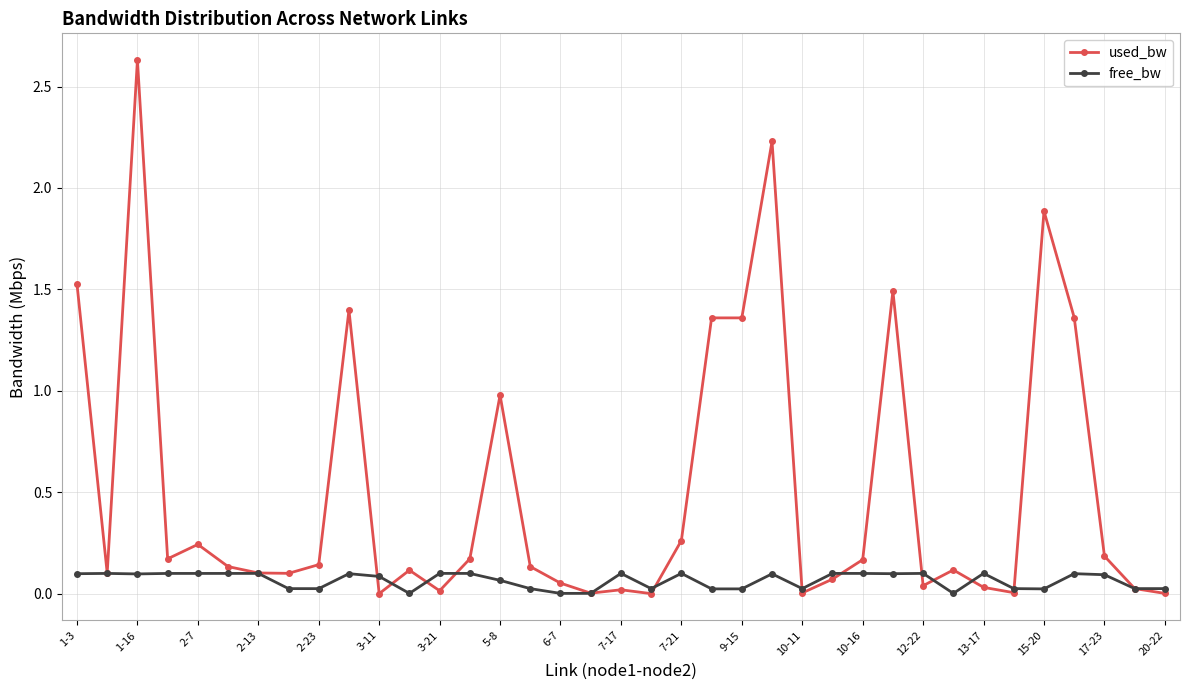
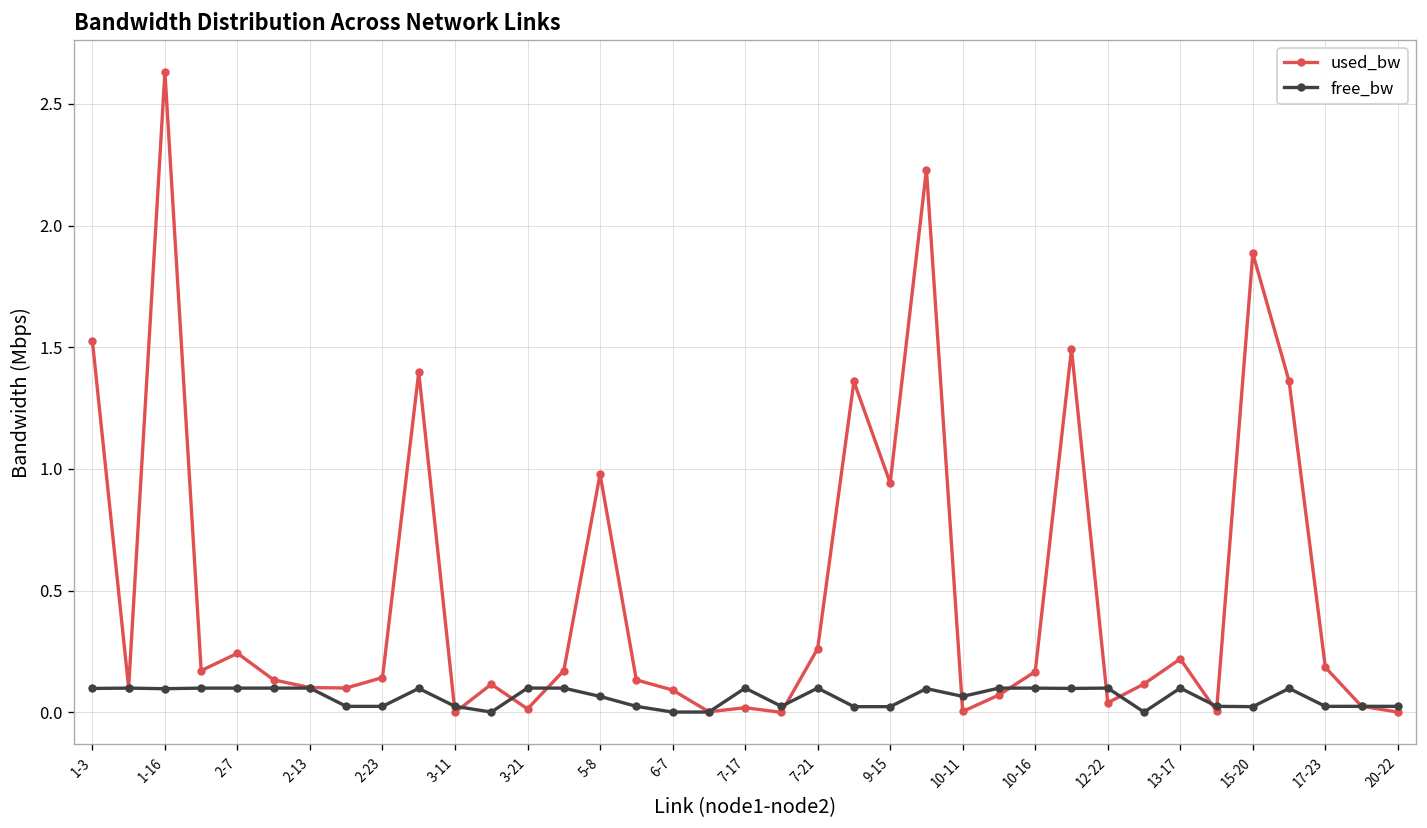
  {
    "used_bw": {
      "1-3": 1.53,
      "1-16": 2.63,
      "2-7": 0.24,
      "2-23": 0.14,
      "3-11": 0.00,
      "3-21": 0.01,
      "5-8": 0.98,
-     "6-7": 0.05,
+     "6-7": 0.09,
      "7-17": 0.02,
      "7-21": 0.26,
-     "9-15": 1.36,
+     "9-15": 0.94,
      "10-11": 0.00,
      "10-16": 0.17,
      "12-22": 0.04,
-     "13-17": 0.03,
+     "13-17": 0.22,
      "15-20": 1.89,
      "17-23": 0.19,
      "20-22": 0.00
    },
    "free_bw": {
      "1-3": 0.10,
      "1-16": 0.10,
      "2-7": 0.10,
      "2-23": 0.02,
-     "3-11": 0.09,
+     "3-11": 0.02,
      "3-21": 0.10,
      "5-8": 0.07,
      "6-7": 0.00,
      "7-17": 0.10,
      "7-21": 0.10,
      "9-15": 0.02,
-     "10-11": 0.02,
+     "10-11": 0.07,
      "10-16": 0.10,
      "12-22": 0.10,
      "13-17": 0.10,
      "15-20": 0.02,
-     "17-23": 0.09,
+     "17-23": 0.02,
      "20-22": 0.02
    }
  }
